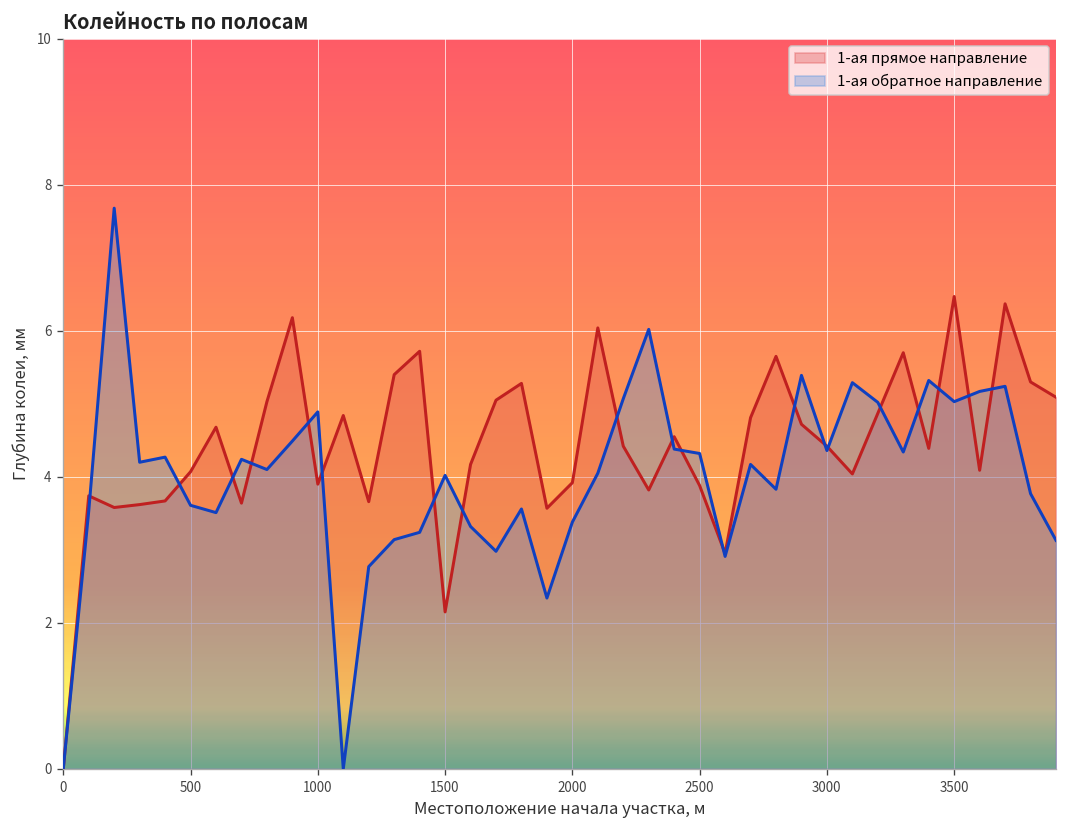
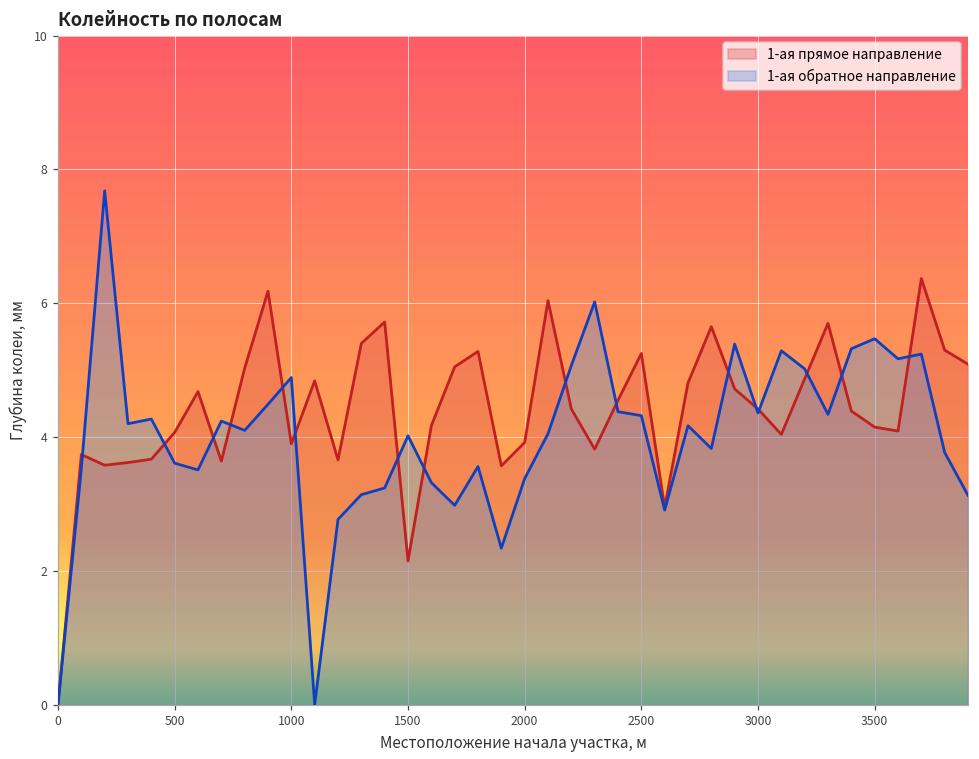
  {
    "1-ая прямое направление": {
      "500": 4.1,
      "1000": 3.9,
      "1500": 2.2,
      "2000": 3.9,
-     "2500": 3.9,
+     "2500": 5.3,
      "3000": 4.4,
-     "3500": 6.5
+     "3500": 4.2
    },
    "1-ая обратное направление": {
      "500": 3.6,
      "1000": 4.9,
      "1500": 4.0,
      "2000": 3.4,
      "2500": 4.3,
      "3000": 4.4,
-     "3500": 5.0
+     "3500": 5.5
    }
  }
